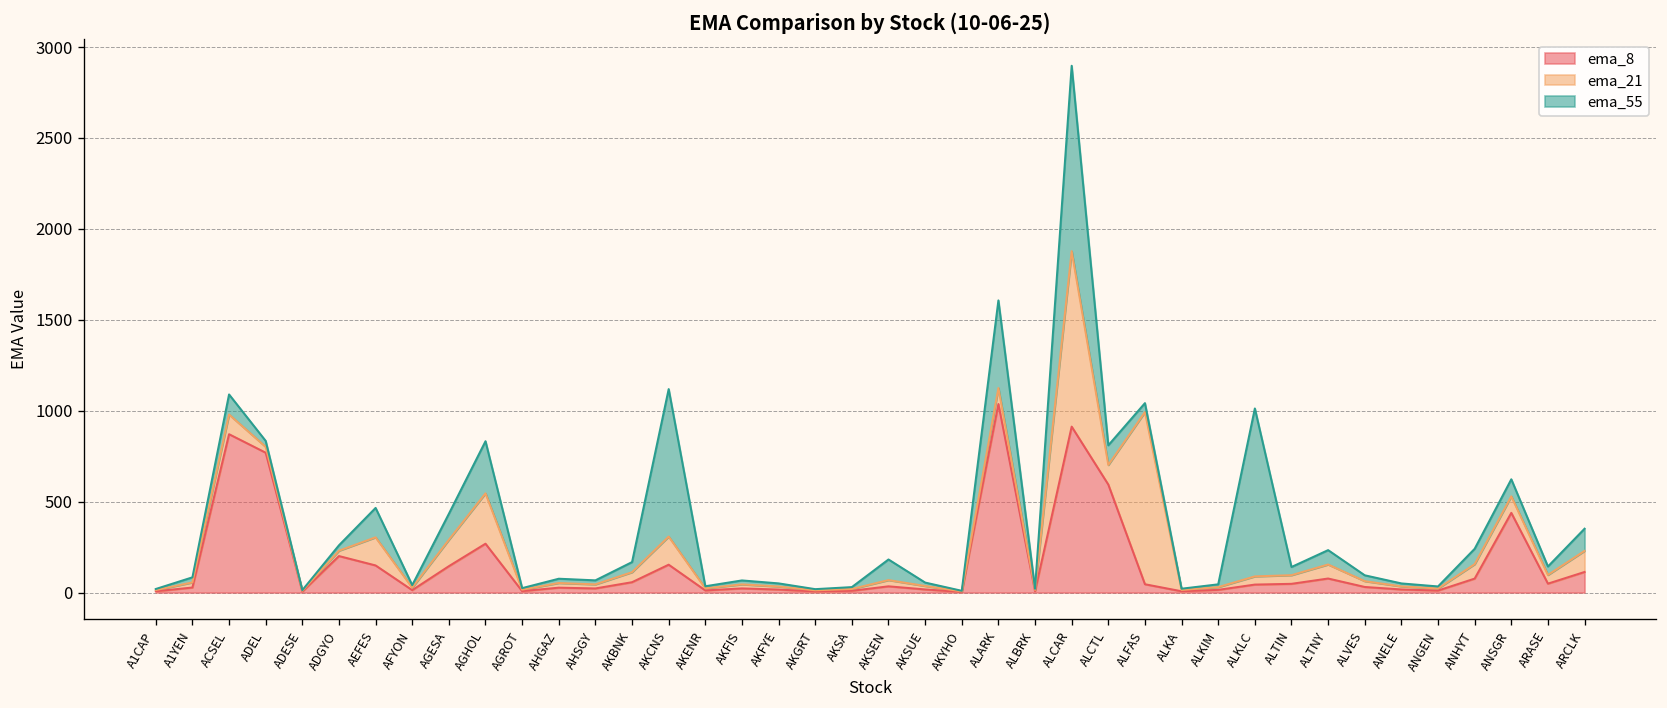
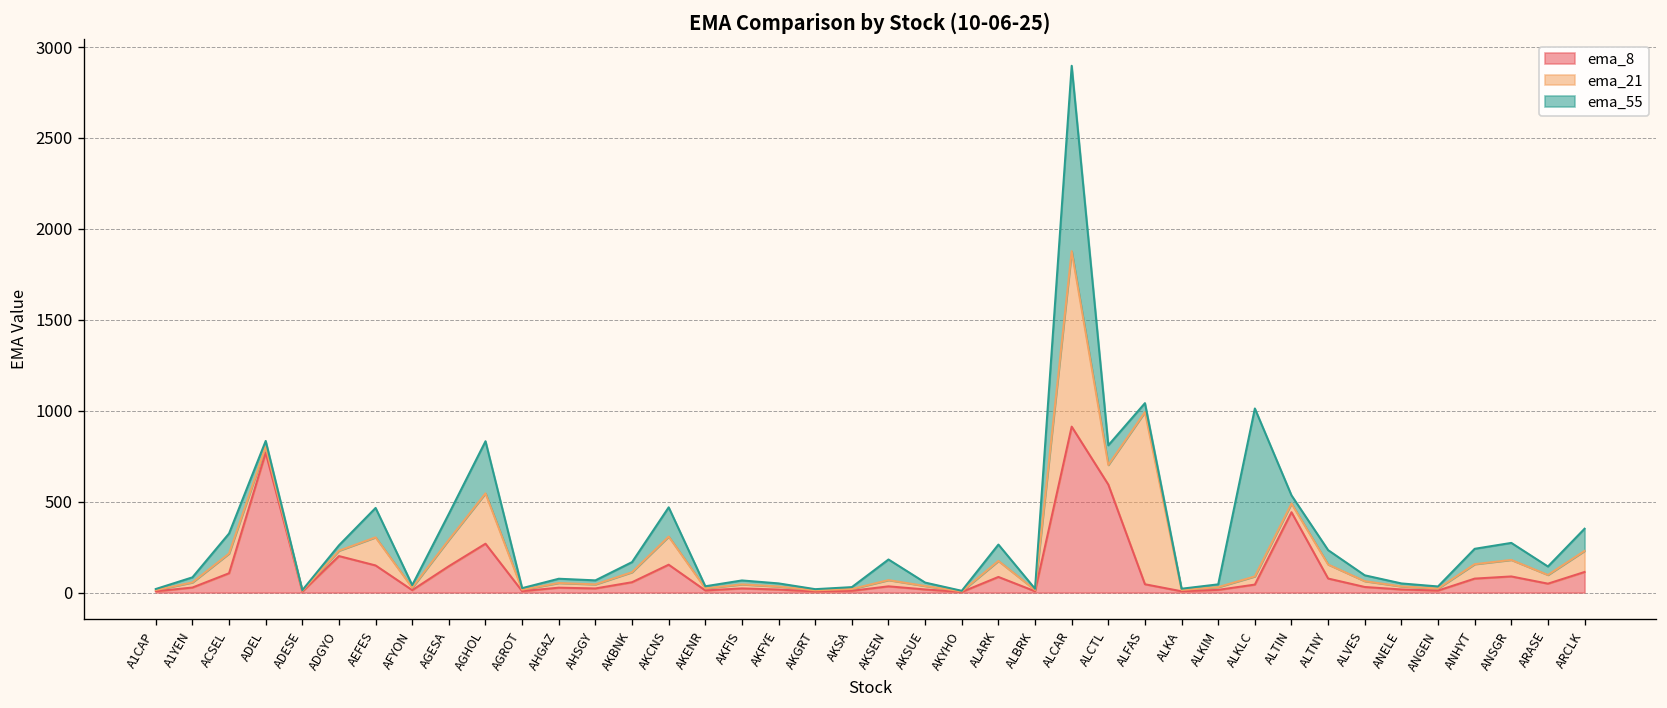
  {
    "ema_8": {
      "A1YEN": 30,
-     "ACSEL": 870,
+     "ACSEL": 110,
      "ADEL": 770,
      "ADGYO": 200,
      "AEFES": 150,
      "AGESA": 150,
      "AGHOL": 270,
      "AHGAZ": 30,
      "AHSGY": 20,
      "AKBNK": 60,
      "AKCNS": 150,
      "AKFIS": 20,
      "AKSEN": 30,
      "AKSUE": 20,
-     "ALARK": 1040,
+     "ALARK": 90,
      "ALCAR": 910,
      "ALCTL": 590,
      "ALFAS": 50,
      "ALKLC": 40,
-     "ALTIN": 50,
+     "ALTIN": 440,
      "ALTNY": 80,
      "ALVES": 30,
      "ANHYT": 80,
-     "ANSGR": 440,
+     "ANSGR": 90,
      "ARASE": 50,
      "ARCLK": 110
    },
    "ema_21": {
      "A1YEN": 30,
      "ACSEL": 110,
      "ADEL": 30,
      "ADGYO": 30,
      "AEFES": 150,
      "AGESA": 150,
      "AGHOL": 280,
      "AHGAZ": 30,
      "AHSGY": 20,
      "AKBNK": 60,
      "AKCNS": 150,
      "AKFIS": 20,
      "AKSEN": 30,
      "AKSUE": 20,
      "ALARK": 90,
      "ALCAR": 970,
      "ALCTL": 110,
      "ALFAS": 950,
      "ALKLC": 50,
      "ALTIN": 50,
      "ALTNY": 80,
      "ALVES": 30,
      "ANHYT": 80,
      "ANSGR": 90,
      "ARASE": 50,
      "ARCLK": 120
    },
    "ema_55": {
      "A1YEN": 30,
      "ACSEL": 110,
      "ADEL": 30,
      "ADGYO": 30,
      "AEFES": 160,
      "AGESA": 140,
      "AGHOL": 290,
      "AHGAZ": 20,
      "AHSGY": 20,
      "AKBNK": 60,
-     "AKCNS": 810,
+     "AKCNS": 160,
      "AKFIS": 20,
      "AKFYE": 20,
      "AKSEN": 110,
      "AKSUE": 20,
-     "ALARK": 480,
+     "ALARK": 90,
      "ALCAR": 1020,
      "ALCTL": 110,
      "ALFAS": 50,
      "ALKLC": 920,
      "ALTIN": 50,
      "ALTNY": 80,
      "ALVES": 30,
      "ANHYT": 80,
      "ANSGR": 90,
      "ARASE": 50,
      "ARCLK": 120
    }
  }
